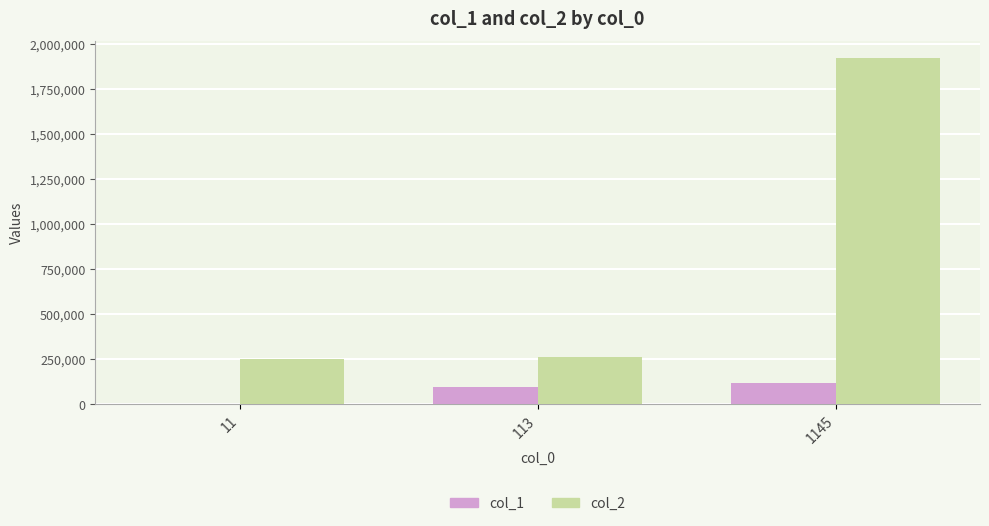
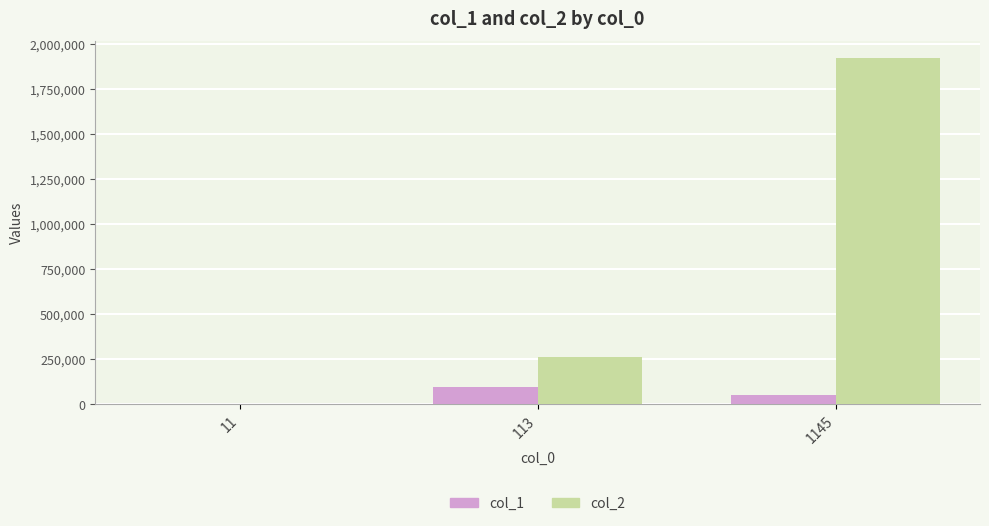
  {
    "col_1": {
      "113": "90,000",
-     "1145": "110,000"
+     "1145": "50,000"
    },
    "col_2": {
-     "11": "250,000",
+     "11": "0",
      "113": "260,000",
      "1145": "1,920,000"
    }
  }
